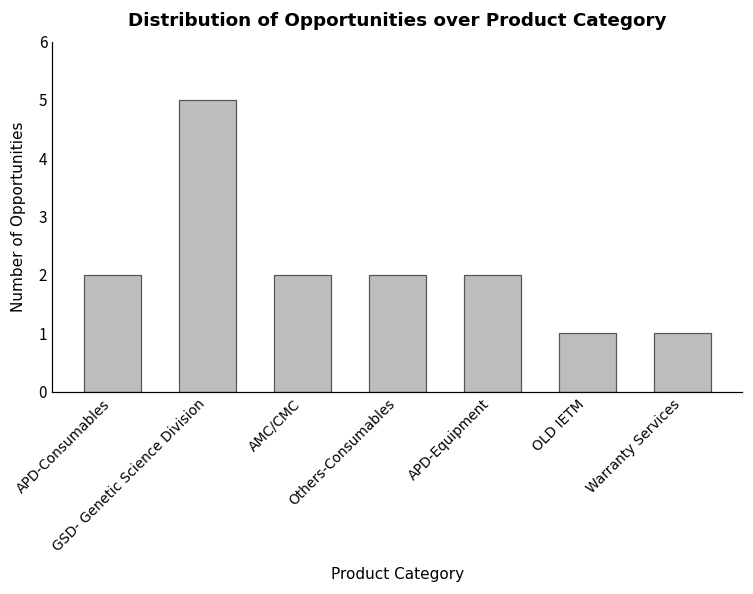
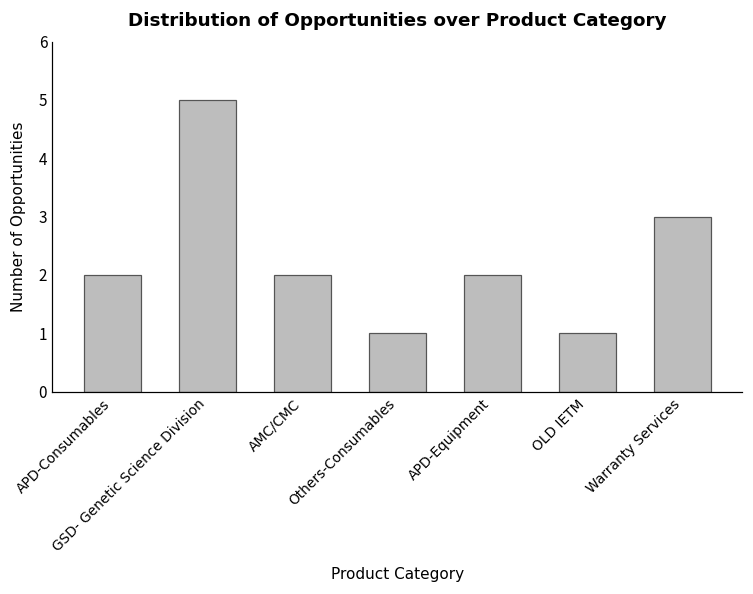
  {
    "APD-Consumables": 2,
    "GSD- Genetic Science Division": 5,
    "AMC/CMC": 2,
-   "Others-Consumables": 2,
+   "Others-Consumables": 1,
    "APD-Equipment": 2,
    "OLD IETM": 1,
-   "Warranty Services": 1
+   "Warranty Services": 3
  }
